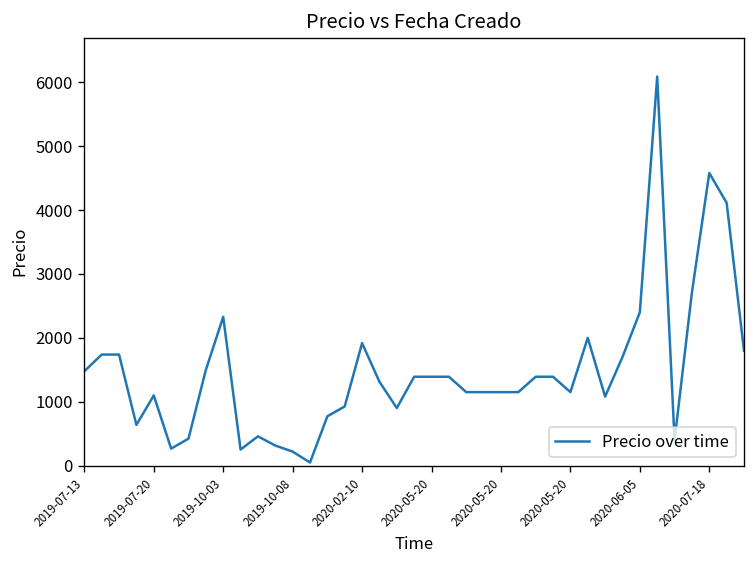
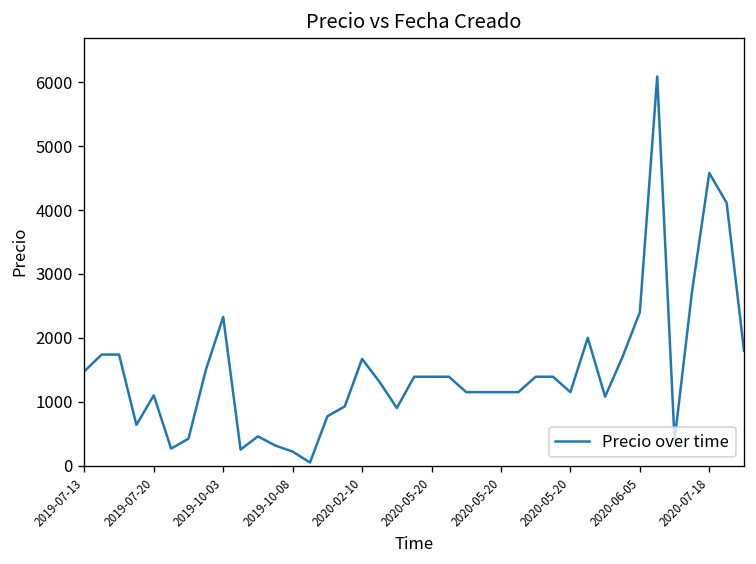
  {
    "2019-07-20": 1100,
    "2019-10-03": 2300,
-   "2020-02-10": 1900,
+   "2020-02-10": 1700,
    "2020-07-18": 4600
  }
